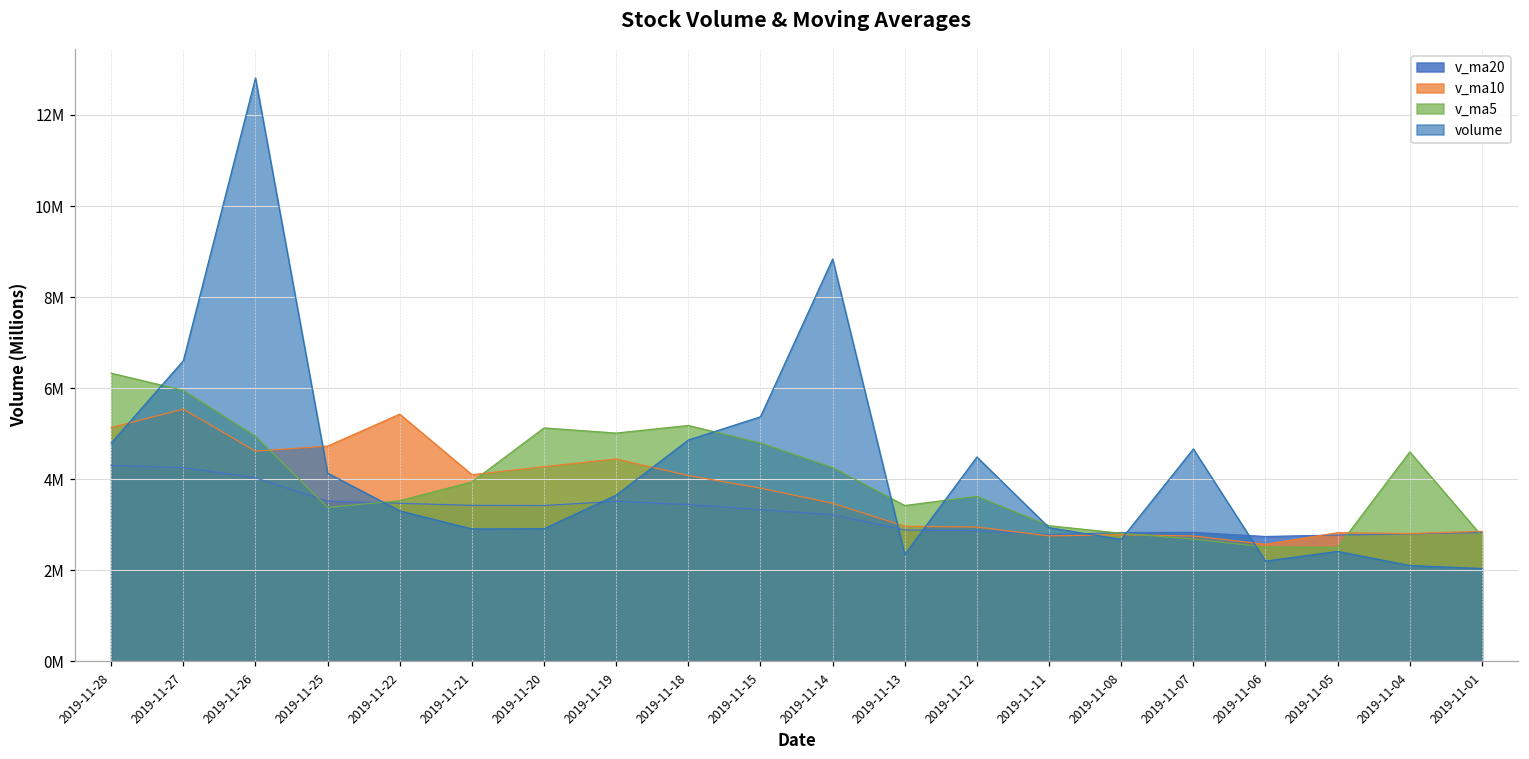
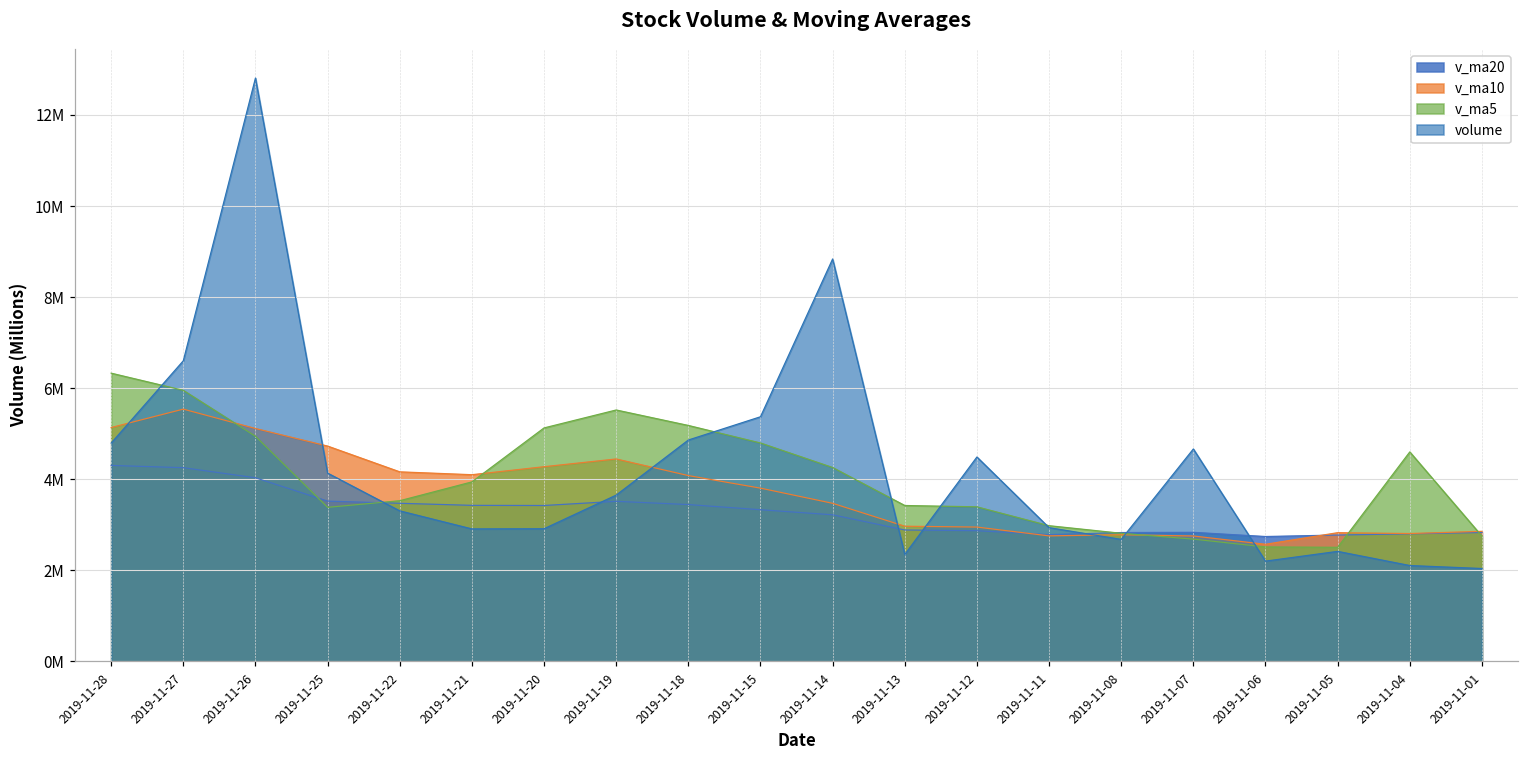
  {
    "v_ma10": {
      "2019-11-28": 5100000,
      "2019-11-27": 5500000,
-     "2019-11-26": 4600000,
+     "2019-11-26": 5100000,
      "2019-11-25": 4700000,
-     "2019-11-22": 5400000,
+     "2019-11-22": 4200000,
      "2019-11-21": 4100000,
      "2019-11-20": 4300000,
      "2019-11-19": 4400000,
      "2019-11-18": 4100000,
      "2019-11-15": 3800000,
      "2019-11-14": 3500000,
      "2019-11-13": 3000000,
      "2019-11-12": 2900000,
      "2019-11-07": 2800000
    },
    "v_ma5": {
      "2019-11-28": 6300000,
      "2019-11-27": 6000000,
      "2019-11-26": 4900000,
      "2019-11-25": 3400000,
      "2019-11-21": 3900000,
      "2019-11-20": 5100000,
-     "2019-11-19": 5000000,
+     "2019-11-19": 5500000,
      "2019-11-18": 5200000,
      "2019-11-15": 4800000,
      "2019-11-14": 4300000,
      "2019-11-13": 3400000,
-     "2019-11-12": 3600000,
+     "2019-11-12": 3400000,
      "2019-11-07": 2700000,
      "2019-11-05": 2500000,
      "2019-11-04": 4600000,
      "2019-11-01": 2700000
    }
  }
